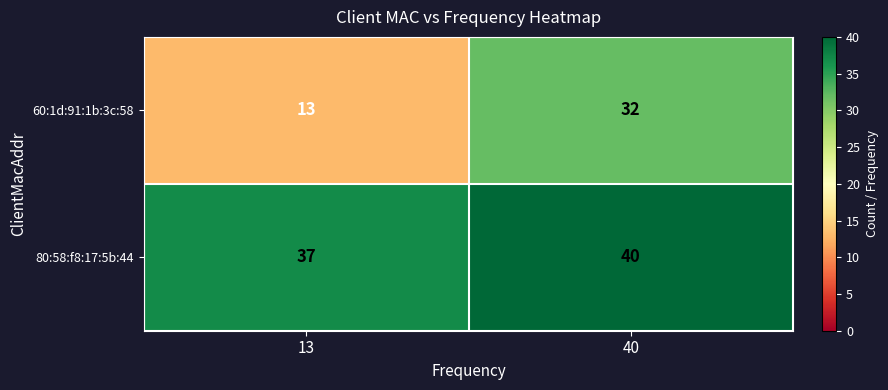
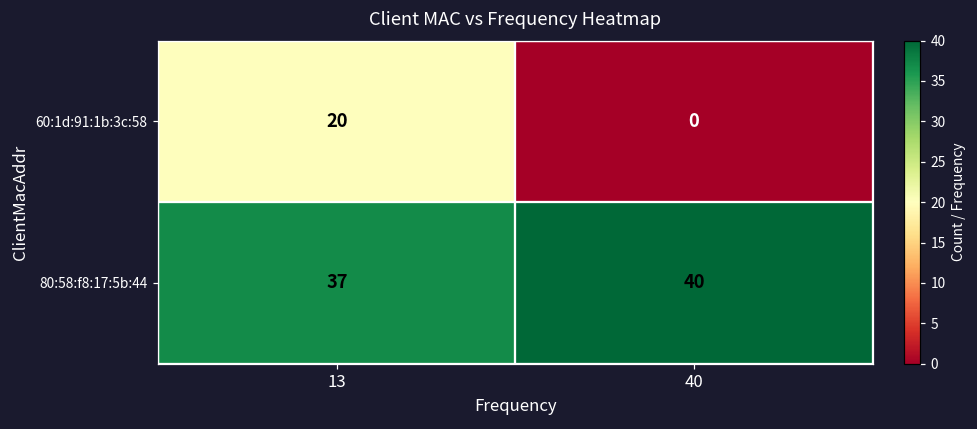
  {
    "60:1d:91:1b:3c:58": {
-     "13": 13,
-     "40": 32
+     "13": 20,
+     "40": 0
    },
    "80:58:f8:17:5b:44": {
      "13": 37,
      "40": 40
    }
  }
